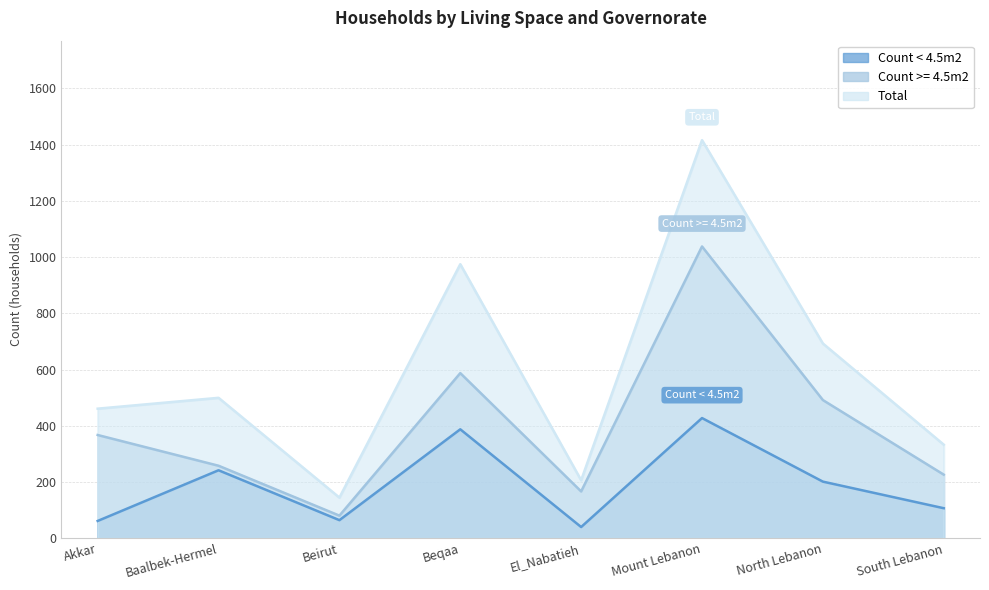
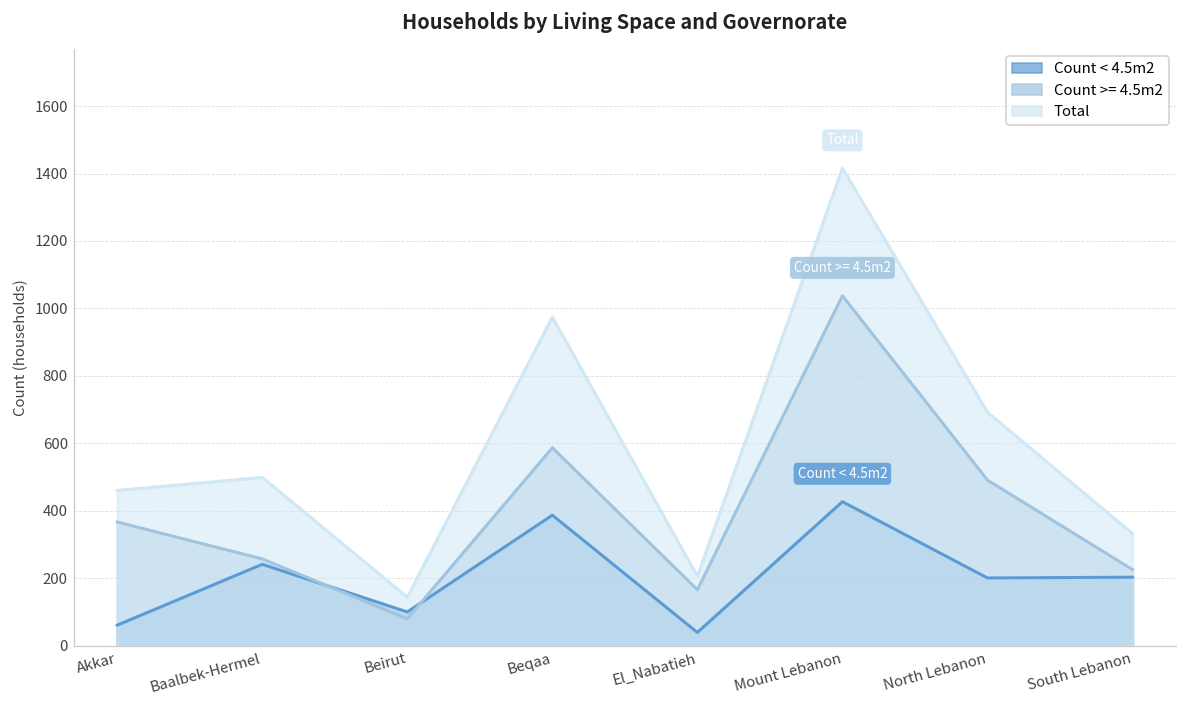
  {
    "Count < 4.5m2": {
      "Akkar": 60,
      "Baalbek-Hermel": 240,
-     "Beirut": 60,
+     "Beirut": 100,
      "Beqaa": 390,
      "El_Nabatieh": 40,
      "North Lebanon": 200,
-     "South Lebanon": 110
+     "South Lebanon": 200
    }
  }
